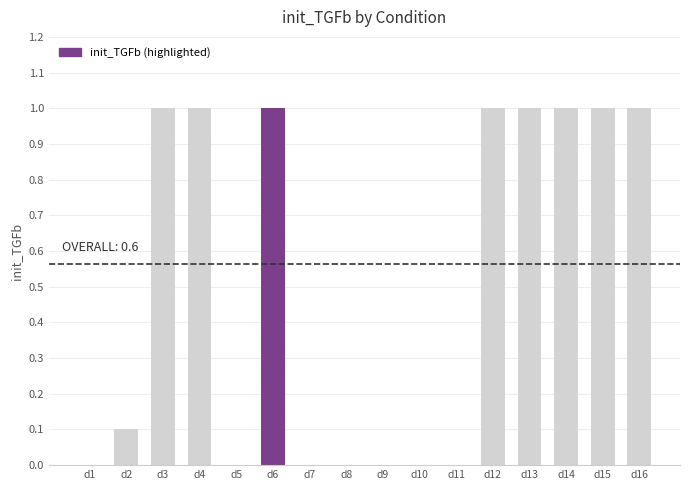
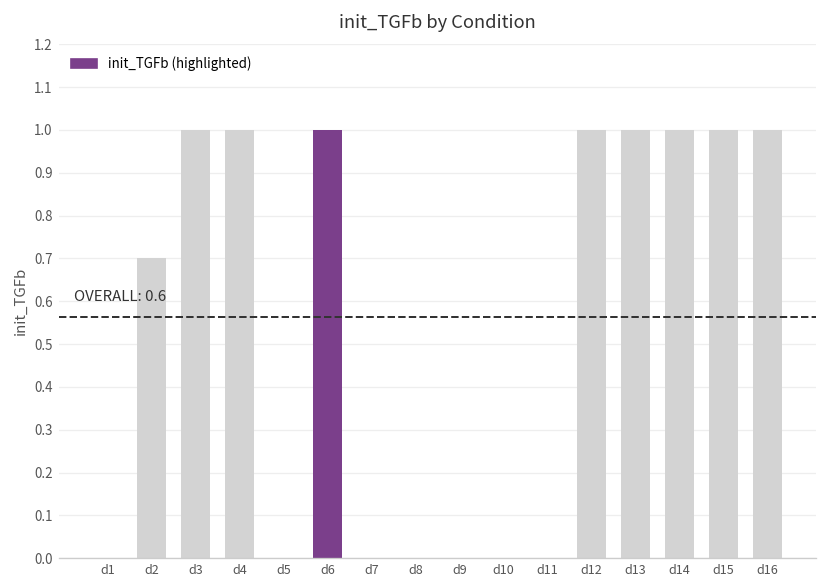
  {
    "d1": 0.0,
-   "d2": 0.1,
+   "d2": 0.7,
    "d3": 1.0,
    "d4": 1.0,
    "d5": 0.0,
    "d6": 1.0,
    "d7": 0.0,
    "d8": 0.0,
    "d9": 0.0,
    "d10": 0.0,
    "d11": 0.0,
    "d12": 1.0,
    "d13": 1.0,
    "d14": 1.0,
    "d15": 1.0,
    "d16": 1.0
  }
